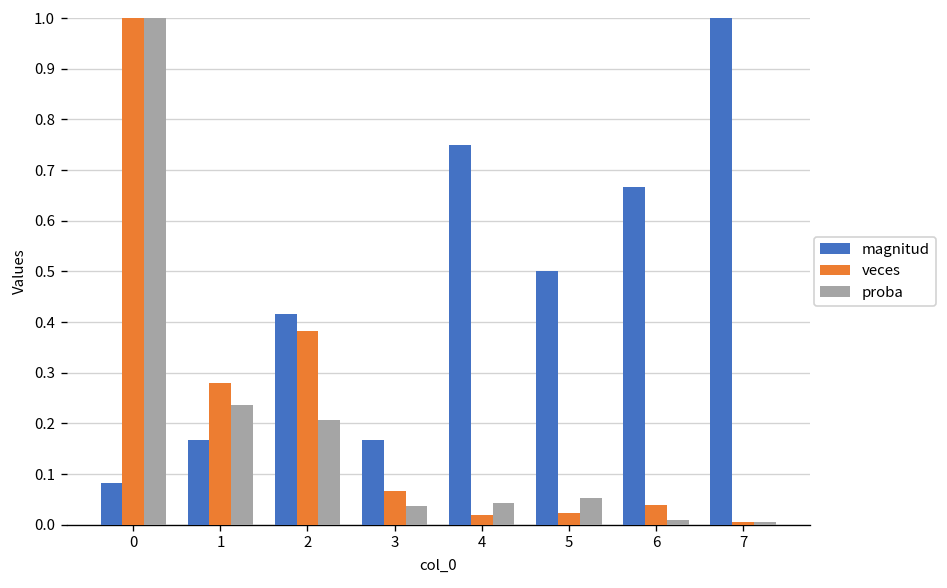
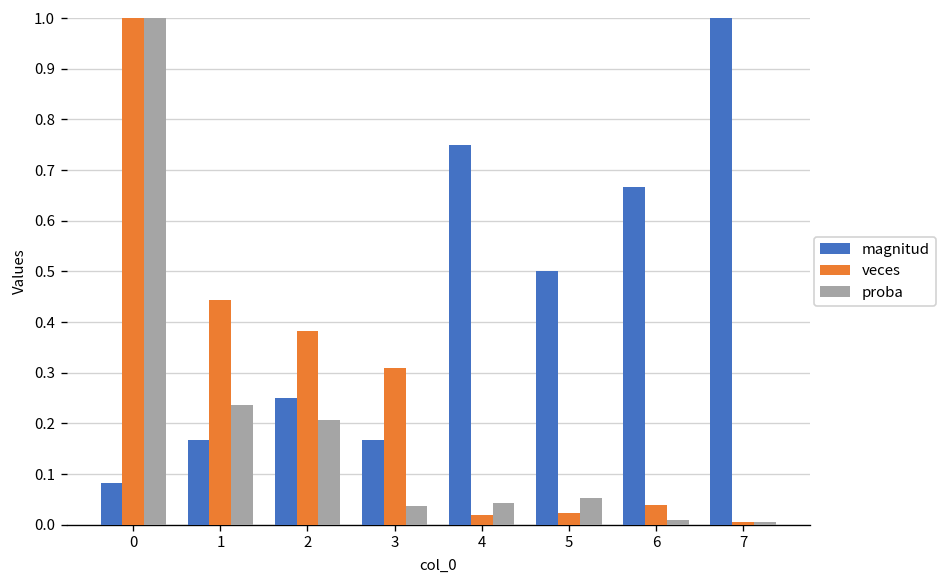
  {
    "magnitud": {
      "0": 0.08,
      "1": 0.17,
-     "2": 0.42,
+     "2": 0.25,
      "3": 0.17,
      "4": 0.75,
      "5": 0.50,
      "6": 0.67,
      "7": 1.00
    },
    "veces": {
      "0": 1.00,
-     "1": 0.28,
+     "1": 0.44,
      "2": 0.38,
-     "3": 0.07,
+     "3": 0.31,
      "4": 0.02,
      "5": 0.02,
      "6": 0.04
    },
    "proba": {
      "0": 1.00,
      "1": 0.24,
      "2": 0.21,
      "3": 0.04,
      "4": 0.04,
      "5": 0.05,
      "6": 0.01
    }
  }
